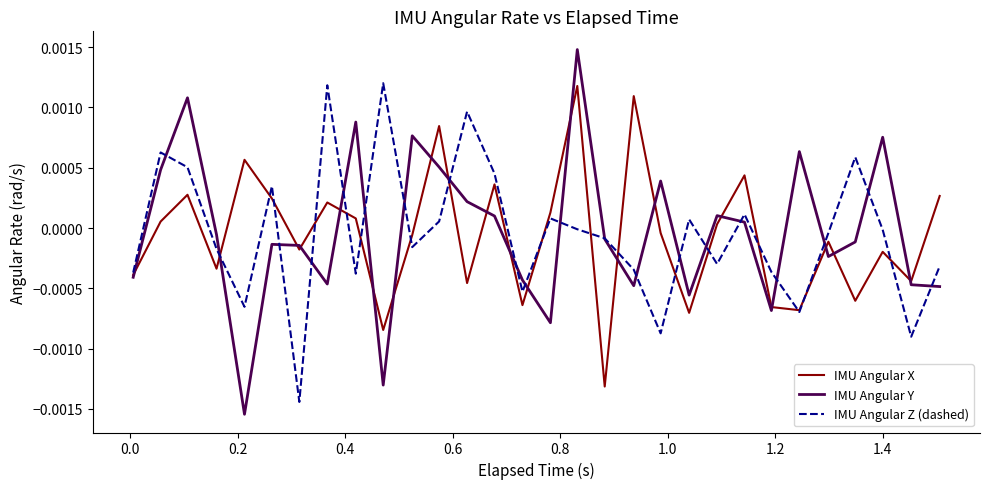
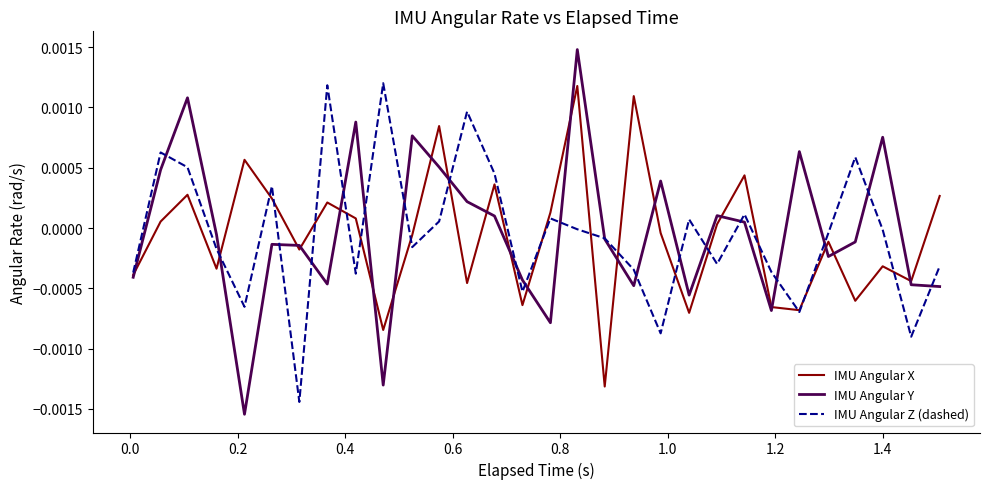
  {
    "IMU Angular X": {
-     "1.4": -0.00020
+     "1.4": -0.00032
    },
    "IMU Angular Y": {
      "1.4": 0.00075
    },
    "IMU Angular Z (dashed)": {
      "1.4": -0.00001
    }
  }
